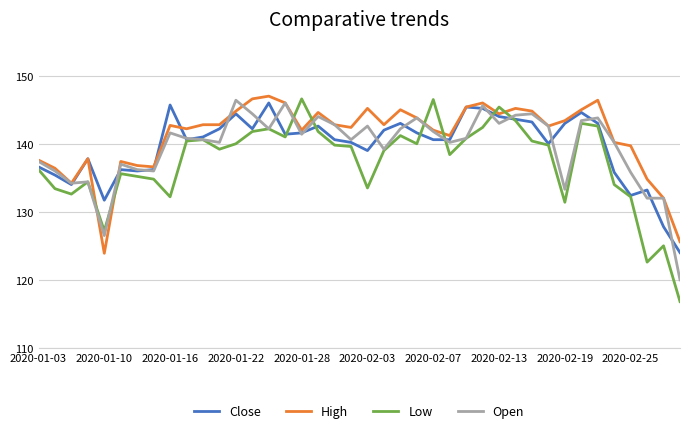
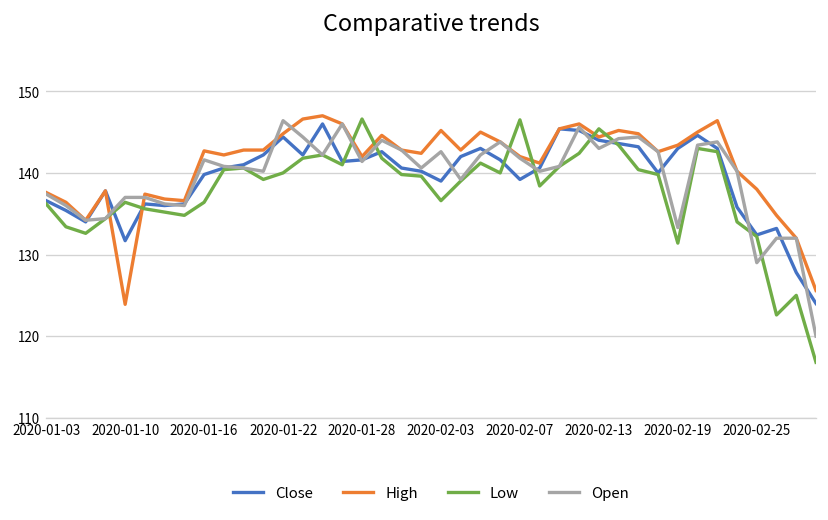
  {
    "Close": {
      "2020-01-03": 137,
      "2020-01-10": 132,
-     "2020-01-16": 146,
+     "2020-01-16": 140,
      "2020-01-22": 144,
      "2020-02-03": 139,
-     "2020-02-07": 141,
+     "2020-02-07": 139,
      "2020-02-13": 144,
      "2020-02-19": 143
    },
    "High": {
      "2020-01-10": 124,
      "2020-01-16": 143,
      "2020-01-22": 145,
      "2020-01-28": 142,
      "2020-02-03": 145,
      "2020-02-13": 144,
      "2020-02-19": 143,
-     "2020-02-25": 140
+     "2020-02-25": 138
    },
    "Low": {
      "2020-01-03": 136,
-     "2020-01-10": 127,
-     "2020-01-16": 132,
+     "2020-01-10": 136,
+     "2020-01-16": 136,
      "2020-01-22": 140,
      "2020-01-28": 147,
-     "2020-02-03": 134,
+     "2020-02-03": 137,
      "2020-02-07": 147,
      "2020-02-13": 145,
      "2020-02-19": 131
    },
    "Open": {
-     "2020-01-10": 127,
+     "2020-01-10": 137,
      "2020-01-16": 142,
      "2020-01-22": 146,
      "2020-02-03": 143,
      "2020-02-13": 143,
      "2020-02-19": 133,
-     "2020-02-25": 136
+     "2020-02-25": 129
    }
  }
